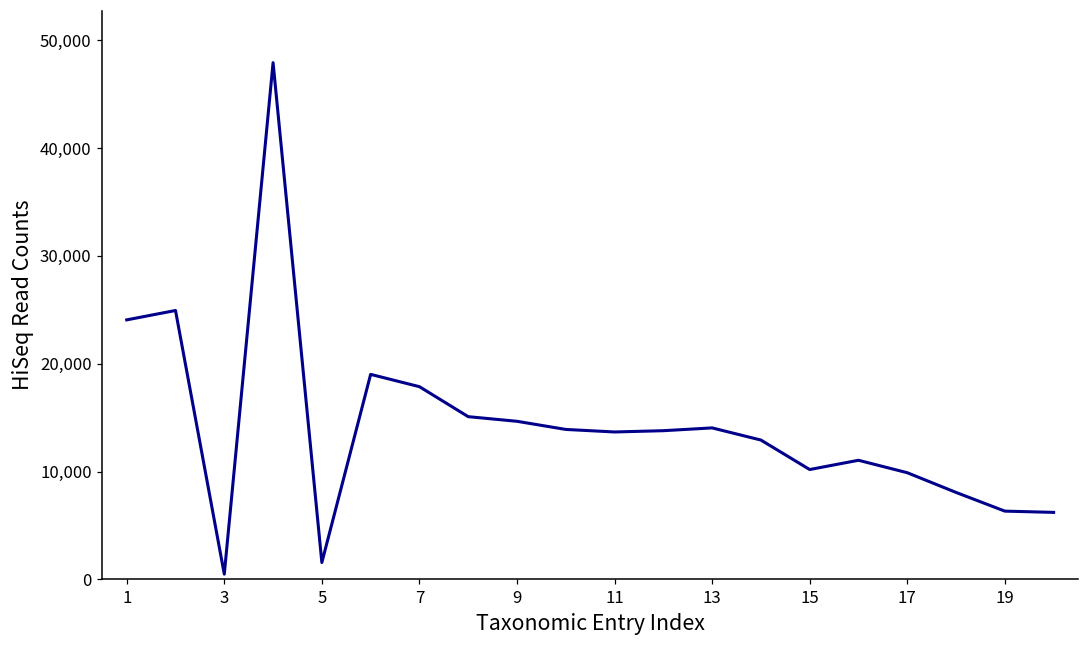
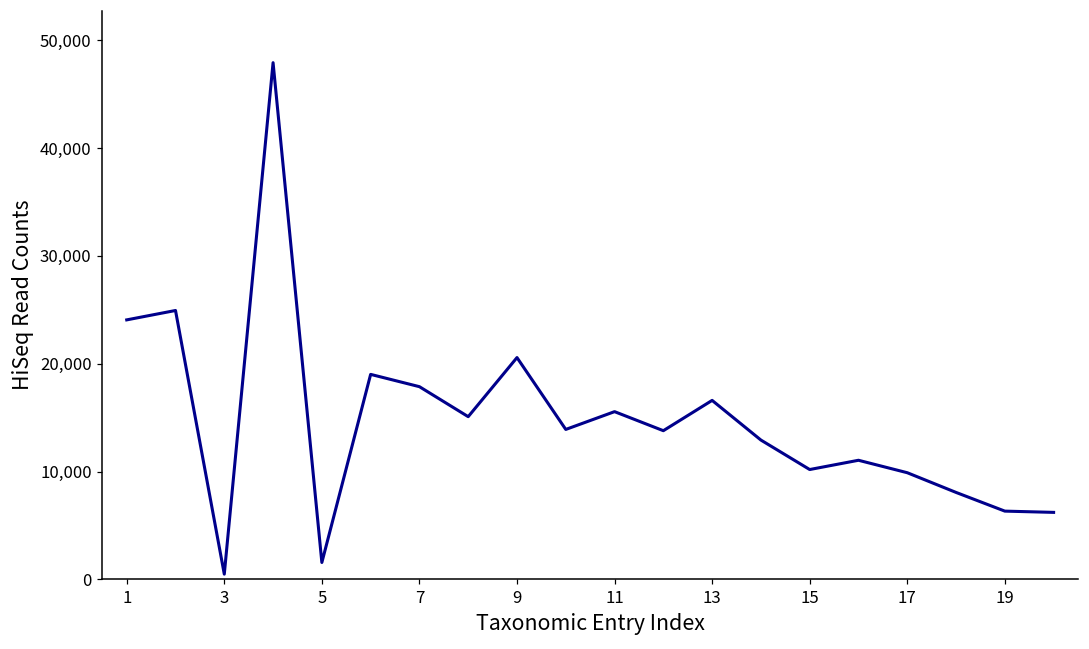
  {
    "1": "24,000",
    "3": "0",
    "5": "2,000",
    "7": "18,000",
-   "9": "15,000",
-   "11": "14,000",
-   "13": "14,000",
+   "9": "21,000",
+   "11": "16,000",
+   "13": "17,000",
    "15": "10,000",
    "17": "10,000",
    "19": "6,000"
  }
